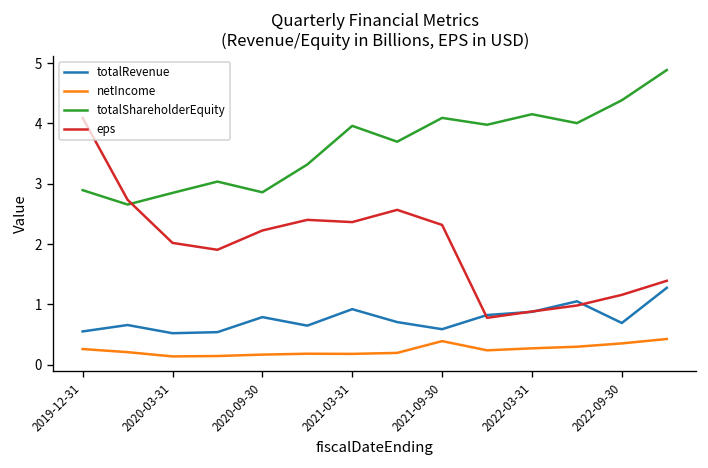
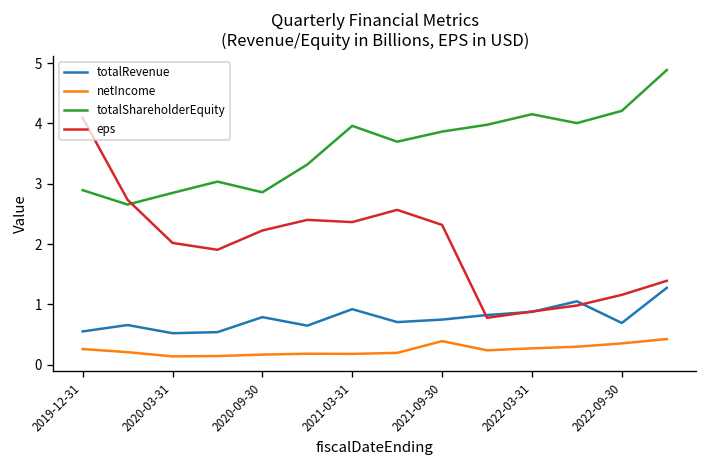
  {
    "totalRevenue": {
      "2019-12-31": 0.6,
      "2020-03-31": 0.5,
      "2020-09-30": 0.8,
      "2021-03-31": 0.9,
-     "2021-09-30": 0.6,
+     "2021-09-30": 0.7,
      "2022-09-30": 0.7
    },
    "netIncome": {
      "2019-12-31": 0.3,
      "2020-03-31": 0.1,
      "2020-09-30": 0.2,
      "2021-03-31": 0.2,
      "2021-09-30": 0.4,
      "2022-03-31": 0.3,
      "2022-09-30": 0.4
    },
    "totalShareholderEquity": {
      "2019-12-31": 2.9,
      "2020-03-31": 2.8,
      "2020-09-30": 2.9,
      "2021-03-31": 4.0,
-     "2021-09-30": 4.1,
+     "2021-09-30": 3.9,
      "2022-03-31": 4.2,
-     "2022-09-30": 4.4
+     "2022-09-30": 4.2
    },
    "eps": {
      "2020-03-31": 2.0,
      "2020-09-30": 2.2,
      "2021-03-31": 2.4,
      "2021-09-30": 2.3,
      "2022-09-30": 1.2
    }
  }
